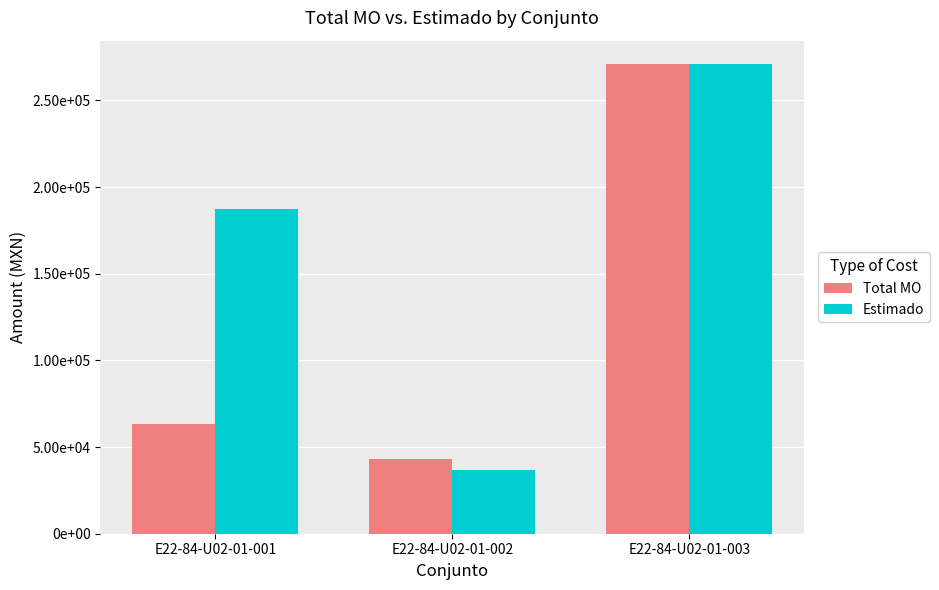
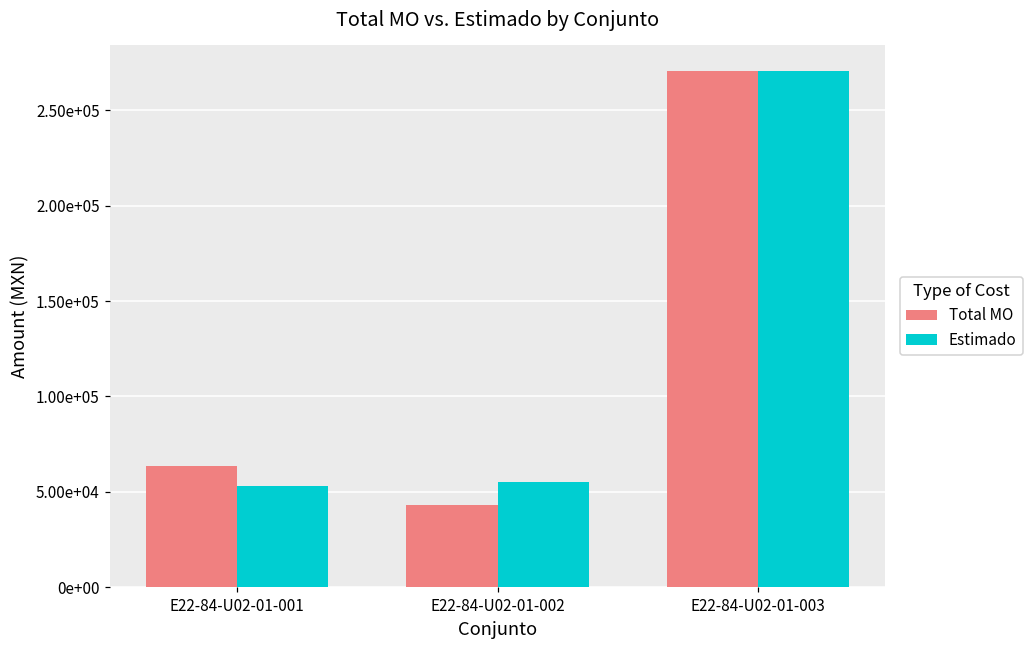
  {
    "Total MO": {
      "E22-84-U02-01-001": 64000,
      "E22-84-U02-01-002": 43000,
      "E22-84-U02-01-003": 271000
    },
    "Estimado": {
-     "E22-84-U02-01-001": 187000,
-     "E22-84-U02-01-002": 37000,
+     "E22-84-U02-01-001": 53000,
+     "E22-84-U02-01-002": 55000,
      "E22-84-U02-01-003": 271000
    }
  }
